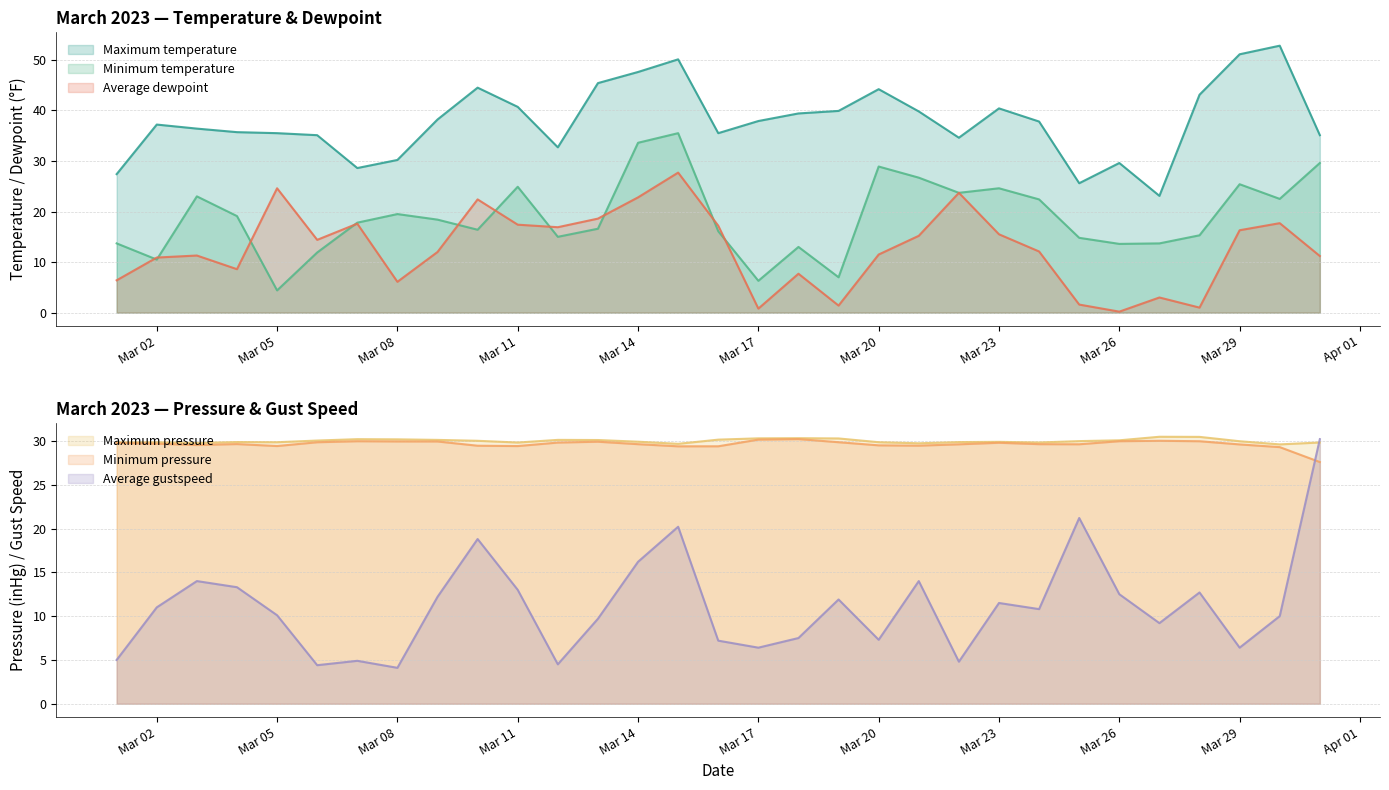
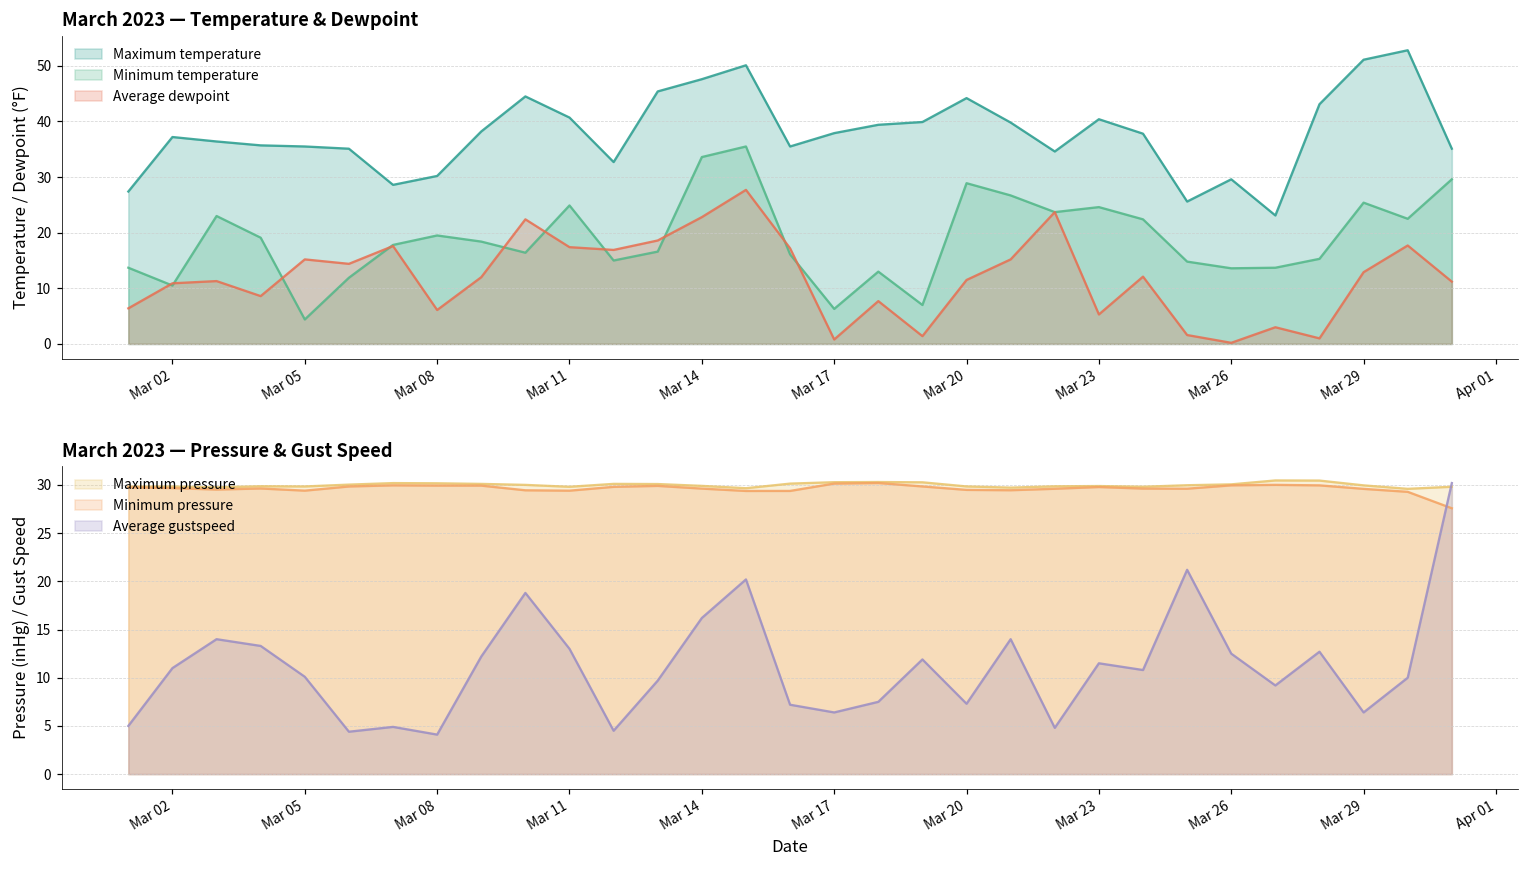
  {
    "March 2023 — Temperature & Dewpoint": {
      "Average dewpoint": {
-       "Mar 05": 25,
+       "Mar 05": 15,
        "Mar 08": 6,
        "Mar 11": 17,
        "Mar 14": 23,
        "Mar 17": 1,
        "Mar 20": 12,
-       "Mar 23": 16,
+       "Mar 23": 5,
        "Mar 26": 0,
-       "Mar 29": 16
+       "Mar 29": 13
      }
    }
  }
